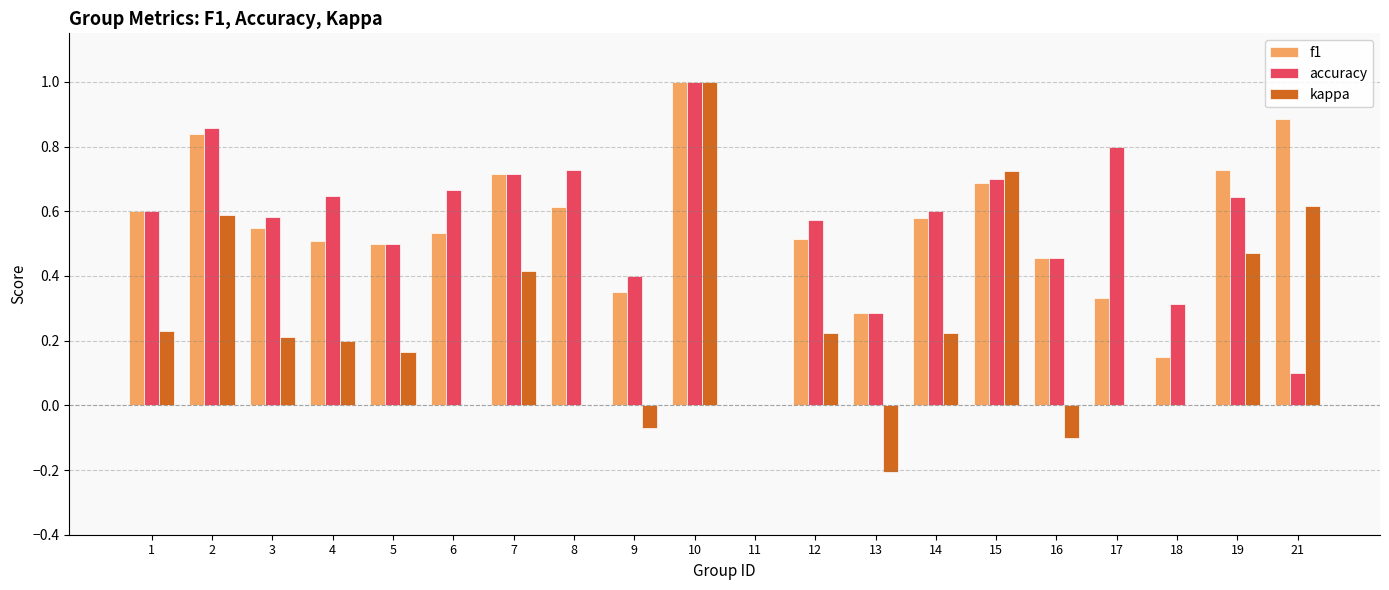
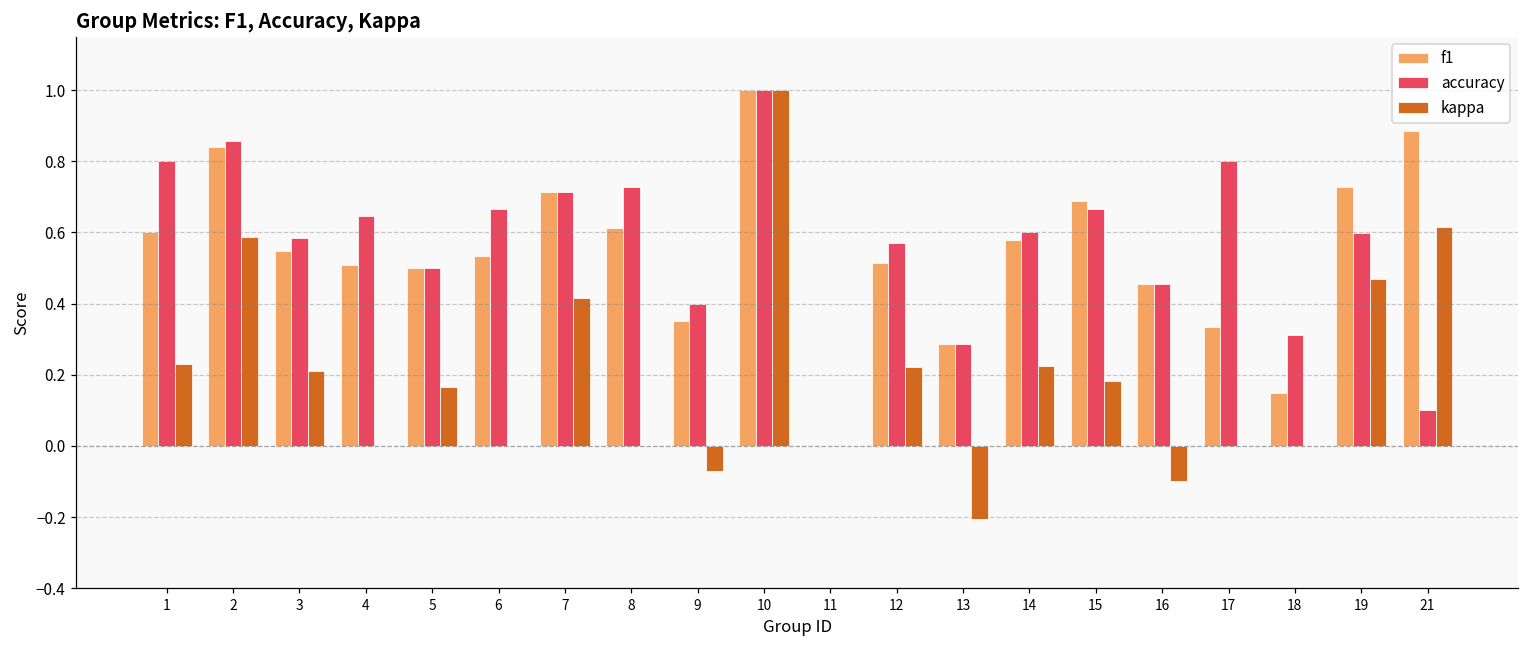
  {
    "f1": {
      "1": 0.60,
      "2": 0.84,
      "3": 0.55,
      "4": 0.51,
      "5": 0.50,
      "6": 0.53,
      "7": 0.71,
      "8": 0.61,
      "9": 0.35,
      "10": 1.00,
      "11": 0.00,
      "12": 0.51,
      "13": 0.29,
      "14": 0.58,
      "15": 0.69,
      "16": 0.45,
      "17": 0.33,
      "18": 0.15,
      "19": 0.73,
      "21": 0.89
    },
    "accuracy": {
-     "1": 0.6,
+     "1": 0.8,
      "2": 0.86,
      "3": 0.58,
      "4": 0.65,
      "5": 0.50,
      "6": 0.67,
      "7": 0.71,
      "8": 0.73,
      "9": 0.40,
      "10": 1.00,
      "11": 0.00,
      "12": 0.57,
      "13": 0.29,
      "14": 0.60,
-     "15": 0.70,
+     "15": 0.67,
      "16": 0.45,
      "17": 0.80,
      "18": 0.31,
-     "19": 0.64,
+     "19": 0.60,
      "21": 0.10
    },
    "kappa": {
      "1": 0.23,
      "2": 0.59,
      "3": 0.21,
-     "4": 0.2,
+     "4": 0.0,
      "5": 0.17,
      "6": 0.00,
      "7": 0.42,
      "8": 0.00,
      "9": -0.07,
      "10": 1.00,
      "11": 0.00,
      "12": 0.22,
      "13": -0.21,
      "14": 0.22,
-     "15": 0.73,
+     "15": 0.18,
      "16": -0.10,
      "17": 0.00,
      "18": 0.00,
      "19": 0.47,
      "21": 0.62
    }
  }
